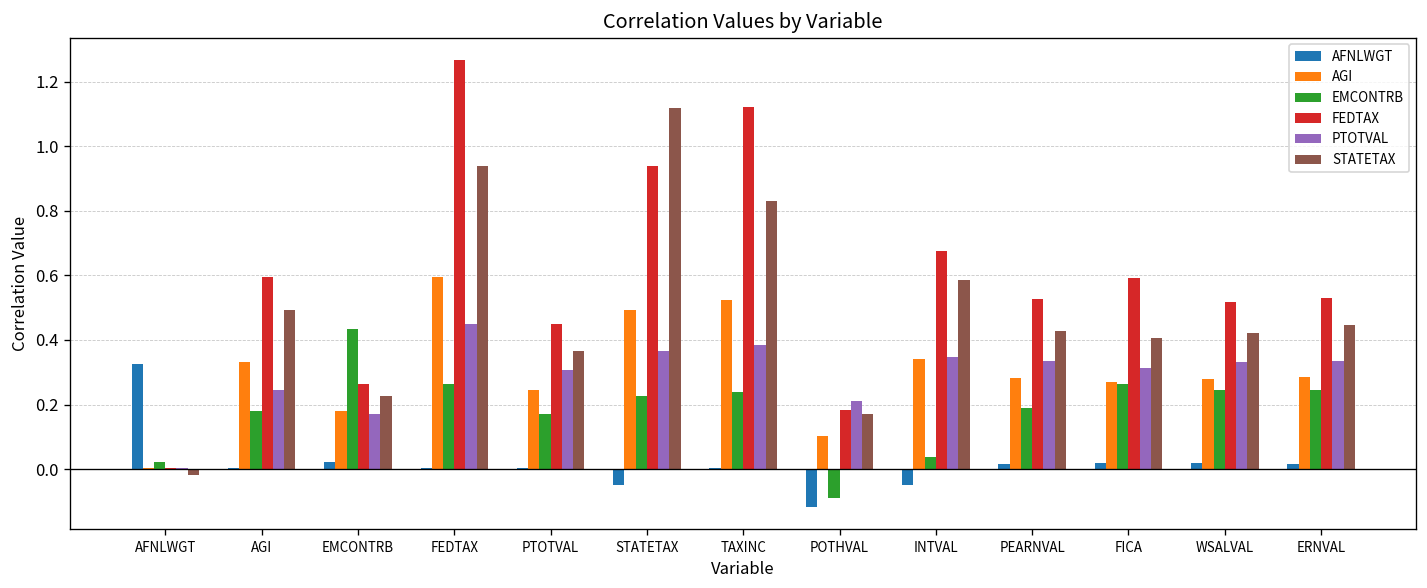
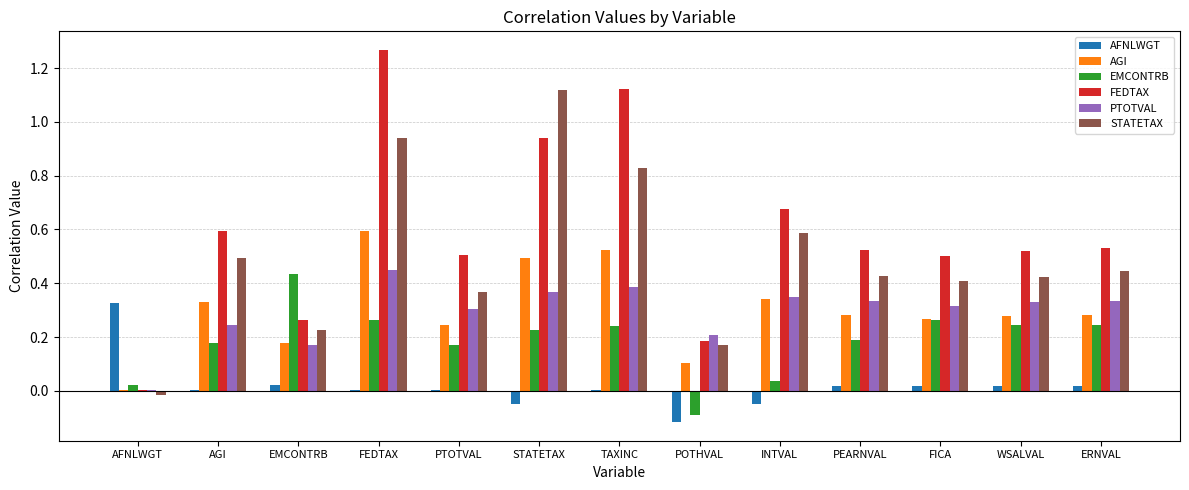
  {
    "AFNLWGT": {
      "AFNLWGT": 0.32,
      "EMCONTRB": 0.02,
      "STATETAX": -0.05,
      "POTHVAL": -0.12,
      "INTVAL": -0.05,
      "PEARNVAL": 0.02,
      "FICA": 0.02,
      "WSALVAL": 0.02,
      "ERNVAL": 0.02
    },
    "AGI": {
      "AGI": 0.33,
      "EMCONTRB": 0.18,
      "FEDTAX": 0.59,
      "PTOTVAL": 0.25,
      "STATETAX": 0.49,
      "TAXINC": 0.52,
      "POTHVAL": 0.10,
      "INTVAL": 0.34,
      "PEARNVAL": 0.28,
      "FICA": 0.27,
      "WSALVAL": 0.28,
      "ERNVAL": 0.28
    },
    "EMCONTRB": {
      "AFNLWGT": 0.02,
      "AGI": 0.18,
      "EMCONTRB": 0.43,
      "FEDTAX": 0.26,
      "PTOTVAL": 0.17,
      "STATETAX": 0.23,
      "TAXINC": 0.24,
      "POTHVAL": -0.09,
      "INTVAL": 0.04,
      "PEARNVAL": 0.19,
      "FICA": 0.26,
      "WSALVAL": 0.24,
      "ERNVAL": 0.25
    },
    "FEDTAX": {
      "AGI": 0.59,
      "EMCONTRB": 0.26,
      "FEDTAX": 1.27,
-     "PTOTVAL": 0.45,
+     "PTOTVAL": 0.51,
      "STATETAX": 0.94,
      "TAXINC": 1.12,
      "POTHVAL": 0.18,
      "INTVAL": 0.68,
      "PEARNVAL": 0.53,
-     "FICA": 0.59,
+     "FICA": 0.50,
      "WSALVAL": 0.52,
      "ERNVAL": 0.53
    },
    "PTOTVAL": {
      "AGI": 0.25,
      "EMCONTRB": 0.17,
      "FEDTAX": 0.45,
      "PTOTVAL": 0.31,
      "STATETAX": 0.37,
      "TAXINC": 0.39,
      "POTHVAL": 0.21,
      "INTVAL": 0.35,
      "PEARNVAL": 0.33,
      "FICA": 0.31,
      "WSALVAL": 0.33,
      "ERNVAL": 0.33
    },
    "STATETAX": {
      "AFNLWGT": -0.02,
      "AGI": 0.49,
      "EMCONTRB": 0.23,
      "FEDTAX": 0.94,
      "PTOTVAL": 0.37,
      "STATETAX": 1.12,
      "TAXINC": 0.83,
      "POTHVAL": 0.17,
      "INTVAL": 0.59,
      "PEARNVAL": 0.43,
      "FICA": 0.41,
      "WSALVAL": 0.42,
      "ERNVAL": 0.45
    }
  }
